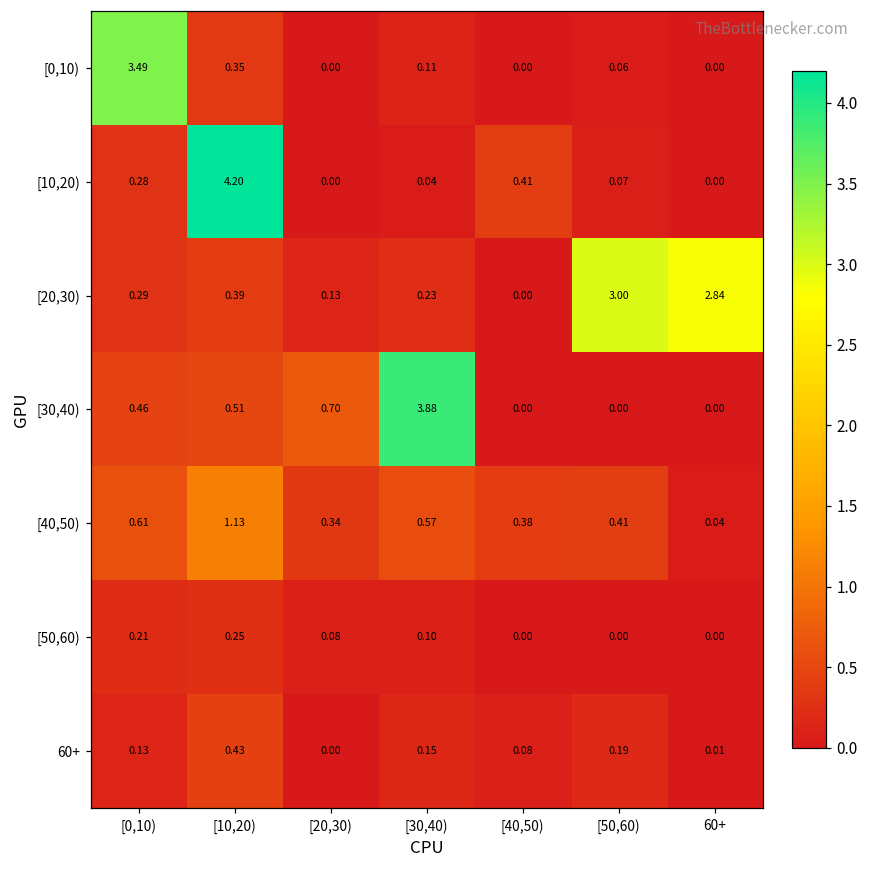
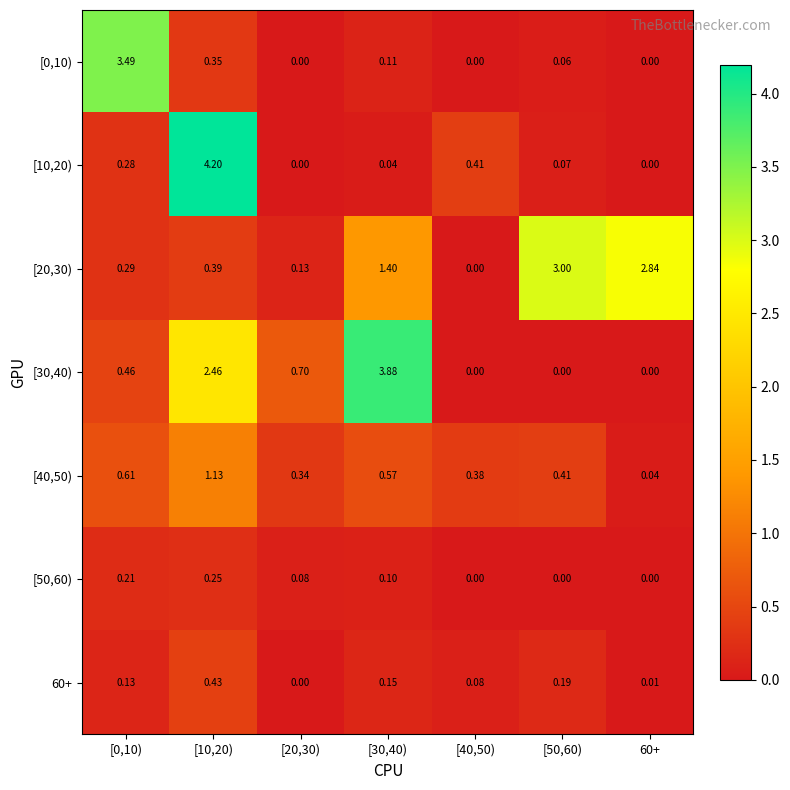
  {
    "[0,10)": {
      "[0,10)": 3.49,
      "[10,20)": 0.35,
      "[20,30)": 0.00,
      "[30,40)": 0.11,
      "[40,50)": 0.00,
      "[50,60)": 0.06,
      "60+": 0.00
    },
    "[10,20)": {
      "[0,10)": 0.28,
      "[10,20)": 4.20,
      "[20,30)": 0.00,
      "[30,40)": 0.04,
      "[40,50)": 0.41,
      "[50,60)": 0.07,
      "60+": 0.00
    },
    "[20,30)": {
      "[0,10)": 0.29,
      "[10,20)": 0.39,
      "[20,30)": 0.13,
-     "[30,40)": 0.23,
+     "[30,40)": 1.40,
      "[40,50)": 0.00,
      "[50,60)": 3.00,
      "60+": 2.84
    },
    "[30,40)": {
      "[0,10)": 0.46,
-     "[10,20)": 0.51,
+     "[10,20)": 2.46,
      "[20,30)": 0.70,
      "[30,40)": 3.88,
      "[40,50)": 0.00,
      "[50,60)": 0.00,
      "60+": 0.00
    },
    "[40,50)": {
      "[0,10)": 0.61,
      "[10,20)": 1.13,
      "[20,30)": 0.34,
      "[30,40)": 0.57,
      "[40,50)": 0.38,
      "[50,60)": 0.41,
      "60+": 0.04
    },
    "[50,60)": {
      "[0,10)": 0.21,
      "[10,20)": 0.25,
      "[20,30)": 0.08,
      "[30,40)": 0.10,
      "[40,50)": 0.00,
      "[50,60)": 0.00,
      "60+": 0.00
    },
    "60+": {
      "[0,10)": 0.13,
      "[10,20)": 0.43,
      "[20,30)": 0.00,
      "[30,40)": 0.15,
      "[40,50)": 0.08,
      "[50,60)": 0.19,
      "60+": 0.01
    }
  }
